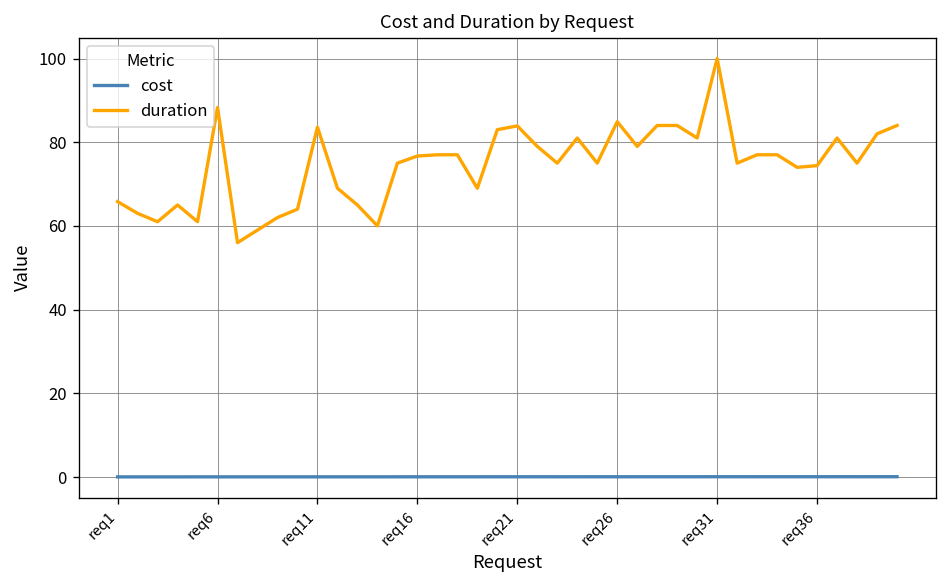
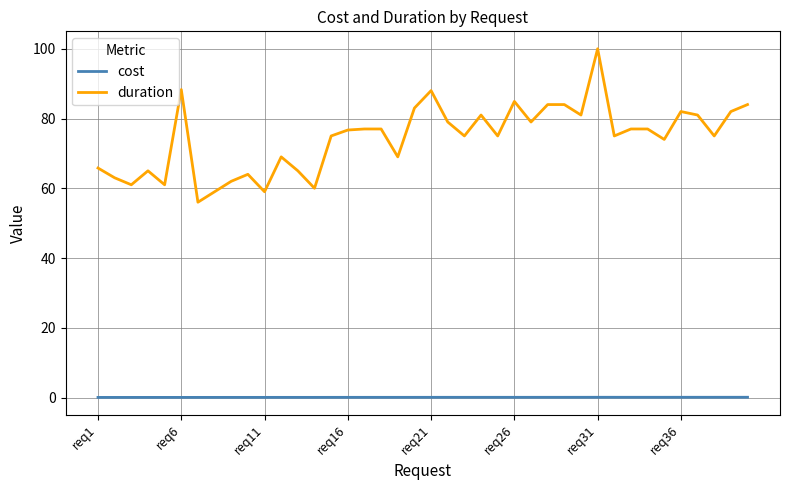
  {
    "cost": {
      "req1": 0,
      "req6": 0,
      "req11": 0,
      "req16": 0,
      "req21": 0,
      "req26": 0,
      "req31": 0,
      "req36": 0
    },
    "duration": {
      "req1": 66,
      "req6": 88,
-     "req11": 84,
+     "req11": 59,
      "req16": 77,
-     "req21": 84,
+     "req21": 88,
      "req26": 85,
      "req31": 100,
-     "req36": 74
+     "req36": 82
    }
  }
